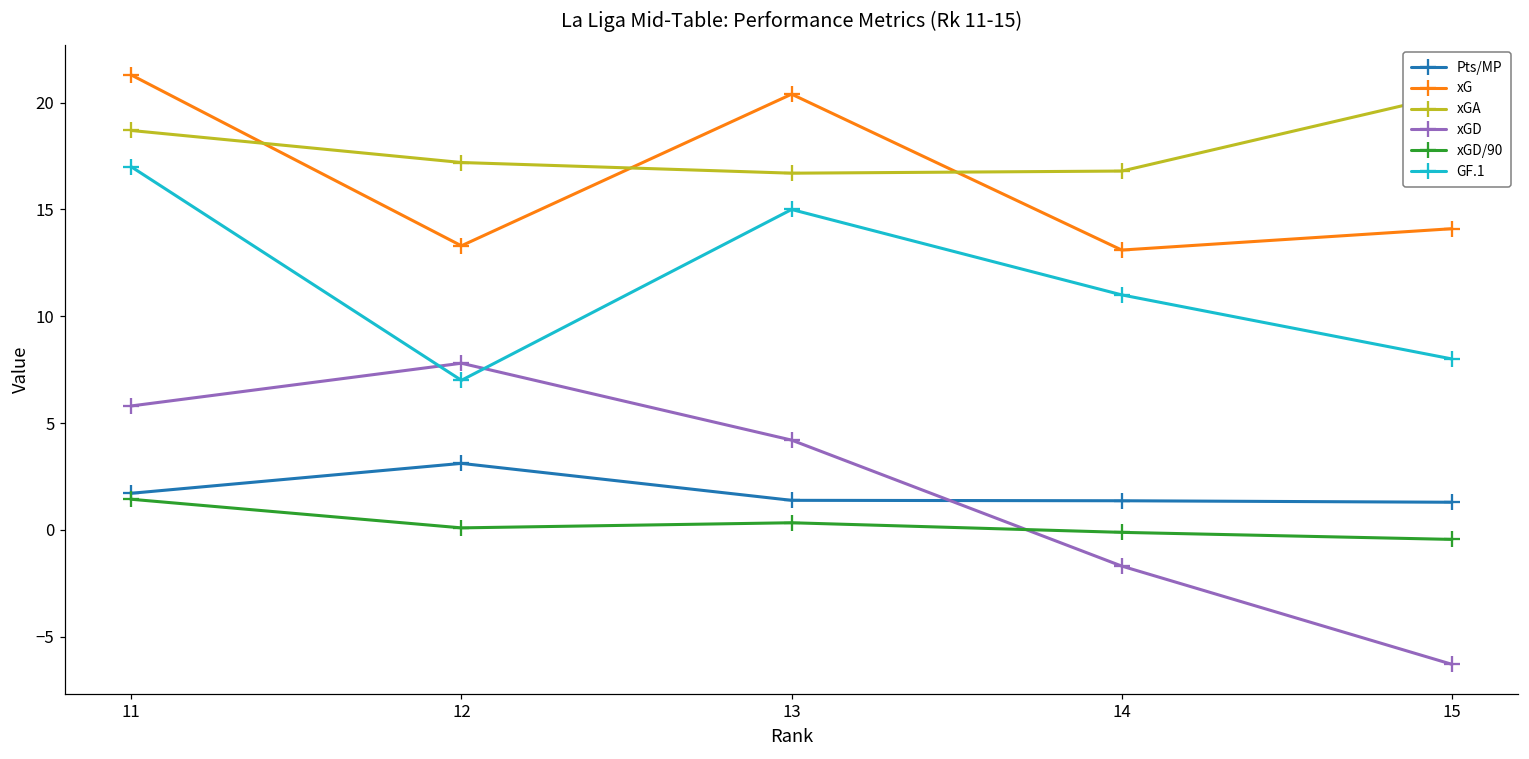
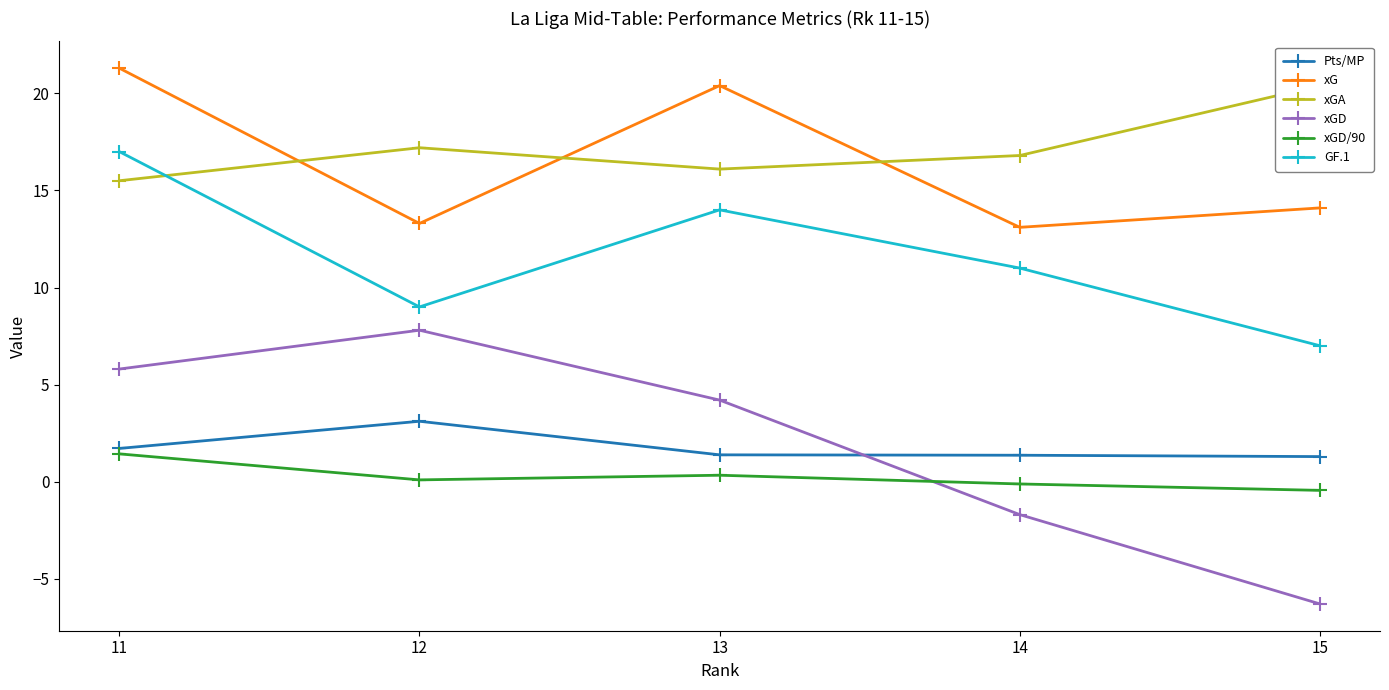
  {
    "Pts/MP": {
      "11": 1.7,
      "12": 3.1,
      "13": 1.4,
      "14": 1.4,
      "15": 1.3
    },
    "xG": {
      "11": 21.3,
      "12": 13.3,
      "13": 20.4,
      "14": 13.1,
      "15": 14.1
    },
    "xGA": {
-     "11": 18.7,
+     "11": 15.5,
      "12": 17.2,
-     "13": 16.7,
+     "13": 16.1,
      "14": 16.8
    },
    "xGD": {
      "11": 5.8,
      "12": 7.8,
      "13": 4.2,
      "14": -1.7,
      "15": -6.3
    },
    "xGD/90": {
      "11": 1.4,
      "12": 0.1,
      "13": 0.3,
      "14": -0.1,
      "15": -0.5
    },
    "GF.1": {
      "11": 17,
-     "12": 7,
-     "13": 15,
+     "12": 9,
+     "13": 14,
      "14": 11,
-     "15": 8
+     "15": 7
    }
  }
